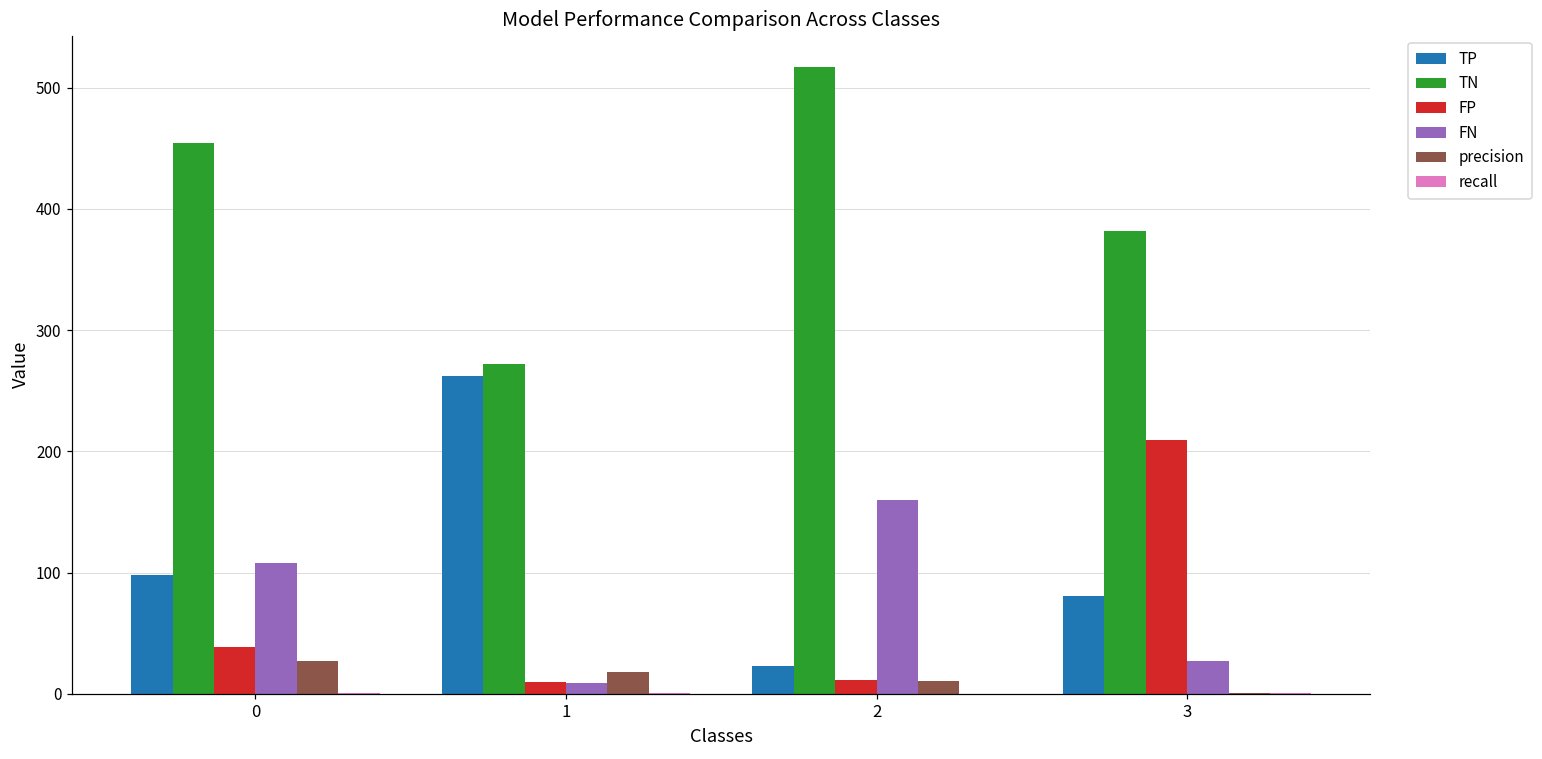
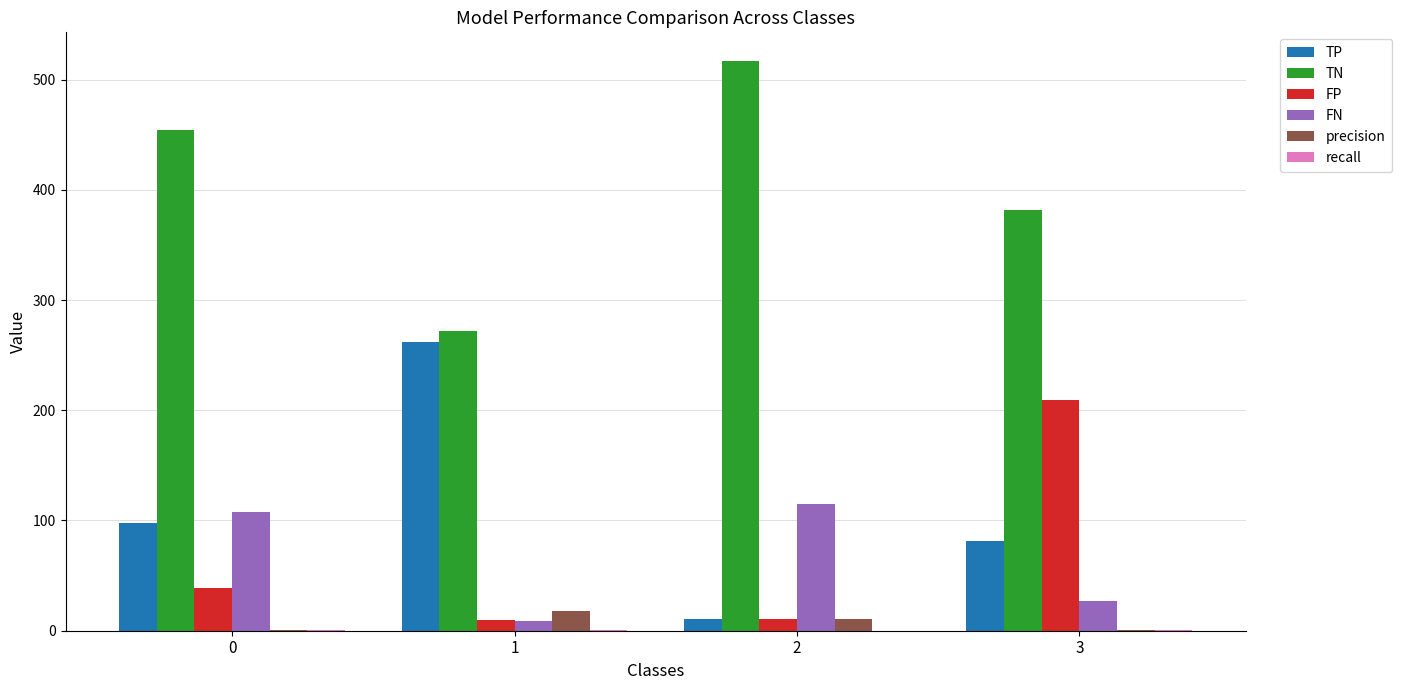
  {
    "TP": {
      "0": 98,
      "1": 262,
-     "2": 23,
+     "2": 11,
      "3": 81
    },
    "TN": {
      "0": 454,
      "1": 272,
      "2": 517,
      "3": 382
    },
    "FP": {
      "0": 39,
      "1": 10,
      "2": 11,
      "3": 209
    },
    "FN": {
      "0": 108,
      "1": 9,
-     "2": 160,
+     "2": 115,
      "3": 27
    },
    "precision": {
-     "0": 27,
+     "0": 1,
      "1": 18,
      "2": 10
    }
  }
